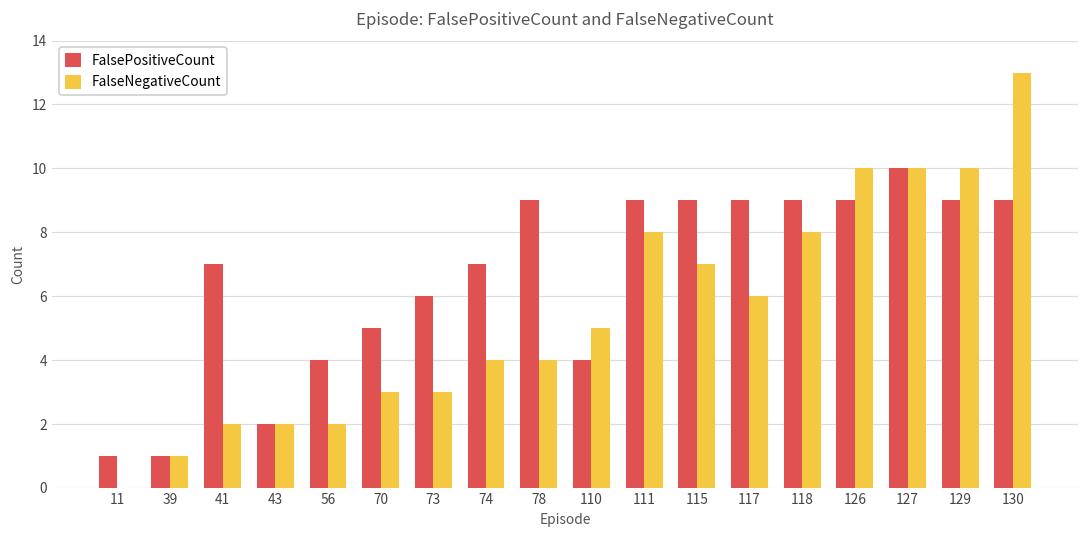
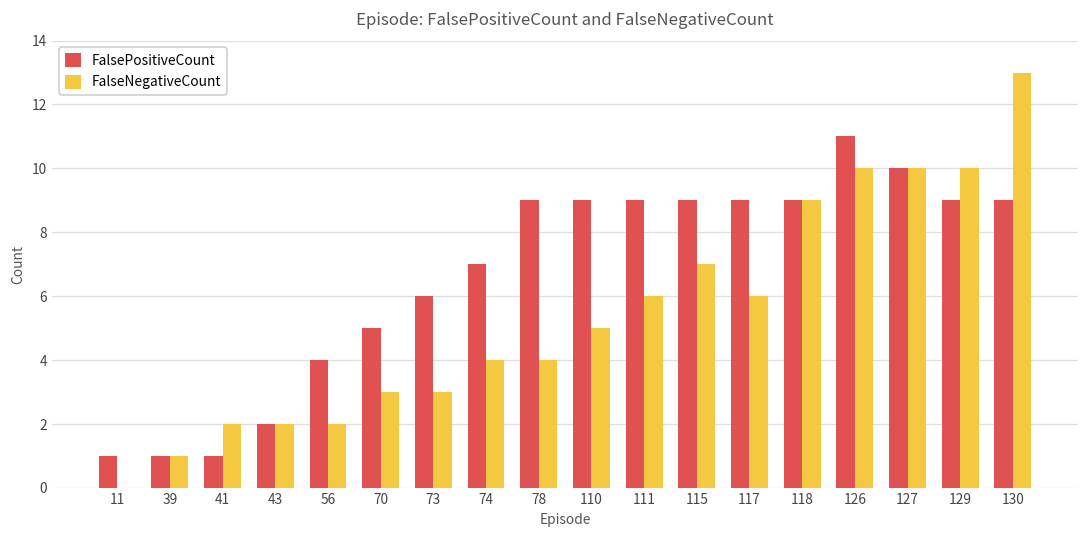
  {
    "FalsePositiveCount": {
      "11": 1,
      "39": 1,
-     "41": 7,
+     "41": 1,
      "43": 2,
      "56": 4,
      "70": 5,
      "73": 6,
      "74": 7,
      "78": 9,
-     "110": 4,
+     "110": 9,
      "111": 9,
      "115": 9,
      "117": 9,
      "118": 9,
-     "126": 9,
+     "126": 11,
      "127": 10,
      "129": 9,
      "130": 9
    },
    "FalseNegativeCount": {
      "11": 0,
      "39": 1,
      "41": 2,
      "43": 2,
      "56": 2,
      "70": 3,
      "73": 3,
      "74": 4,
      "78": 4,
      "110": 5,
-     "111": 8,
+     "111": 6,
      "115": 7,
      "117": 6,
-     "118": 8,
+     "118": 9,
      "126": 10,
      "127": 10,
      "129": 10,
      "130": 13
    }
  }
